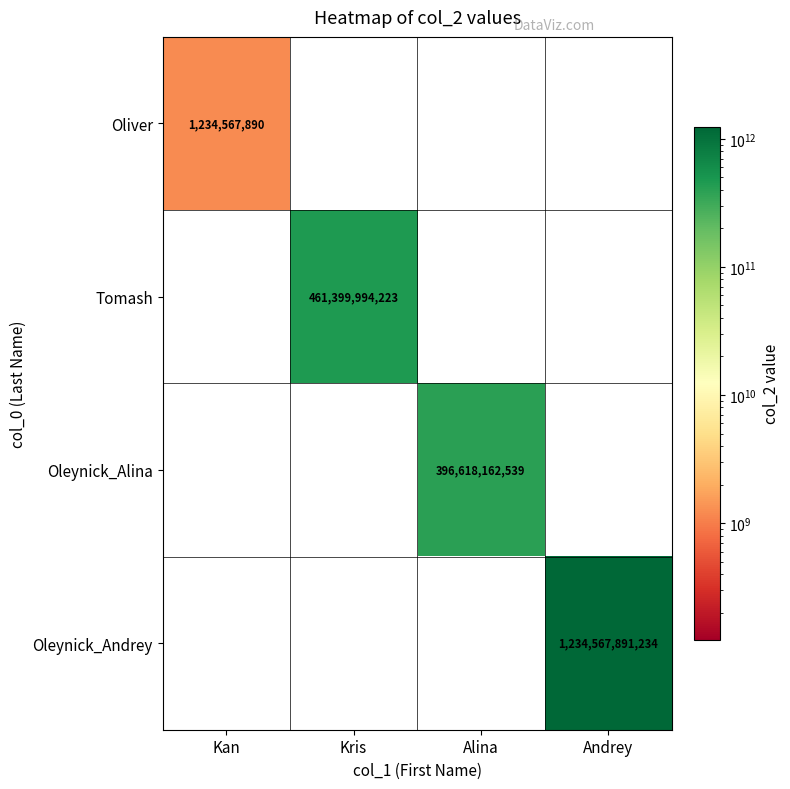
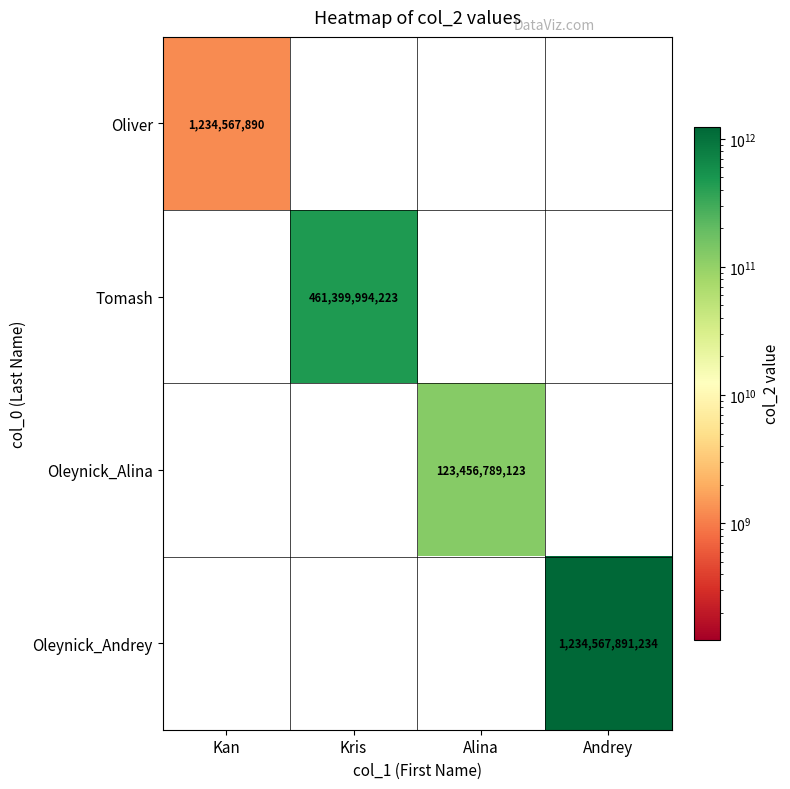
  {
    "Oliver": {
      "Kan": "1,234,567,890"
    },
    "Tomash": {
      "Kris": "461,399,994,223"
    },
    "Oleynick_Alina": {
-     "Alina": "396,618,162,539"
+     "Alina": "123,456,789,123"
    },
    "Oleynick_Andrey": {
      "Andrey": "1,234,567,891,234"
    }
  }
